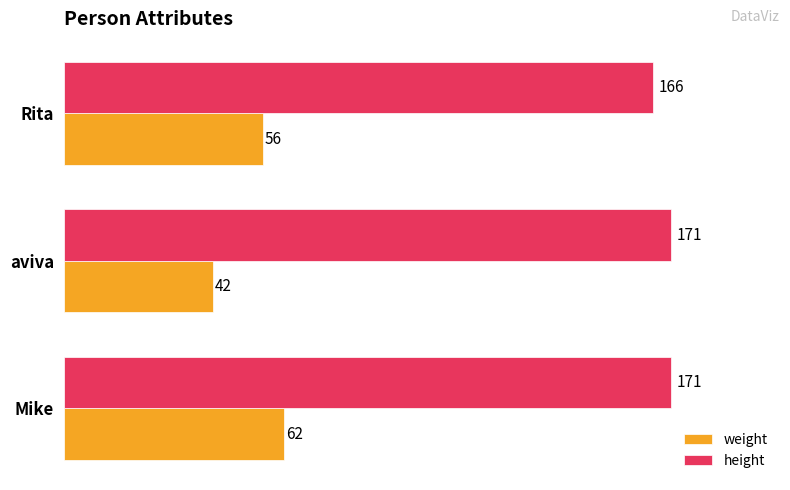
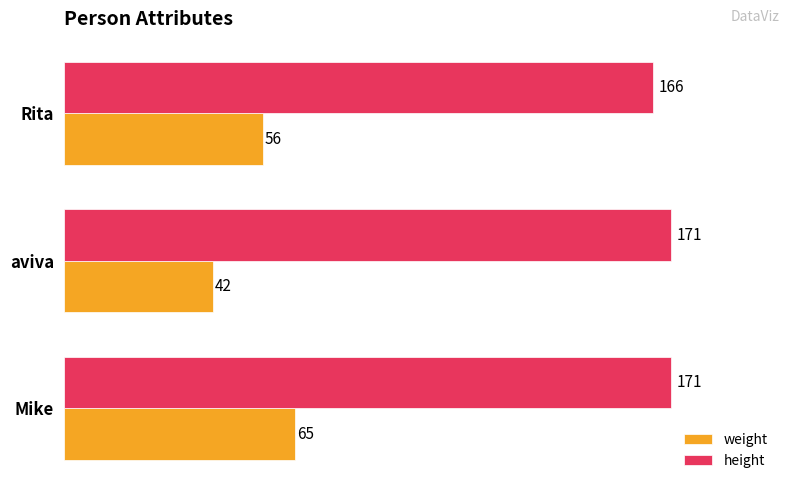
  {
    "weight": {
      "Rita": 56,
      "aviva": 42,
-     "Mike": 62
+     "Mike": 65
    },
    "height": {
      "Rita": 166,
      "aviva": 171,
      "Mike": 171
    }
  }
